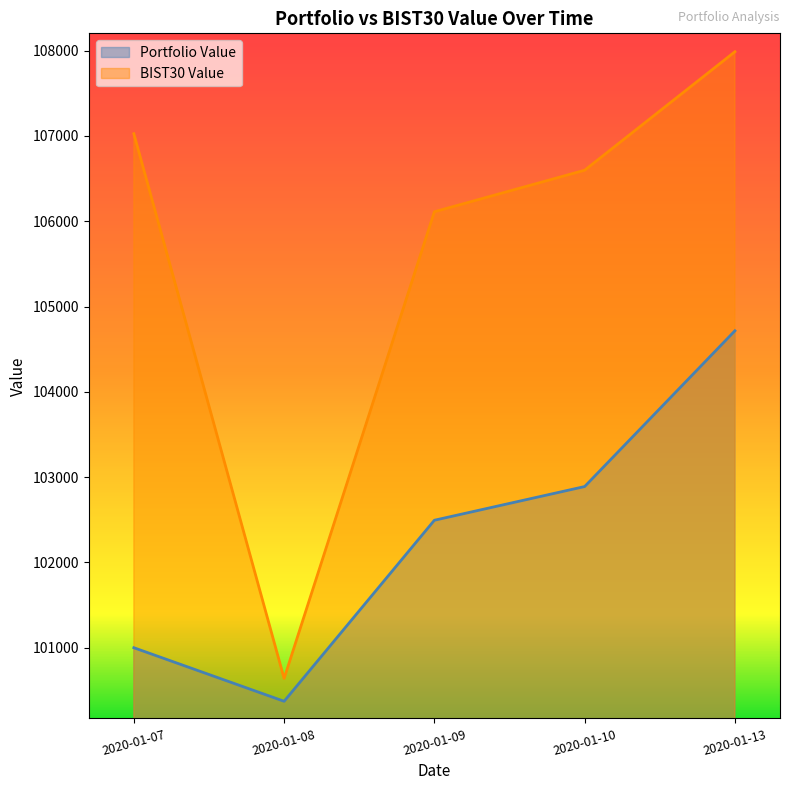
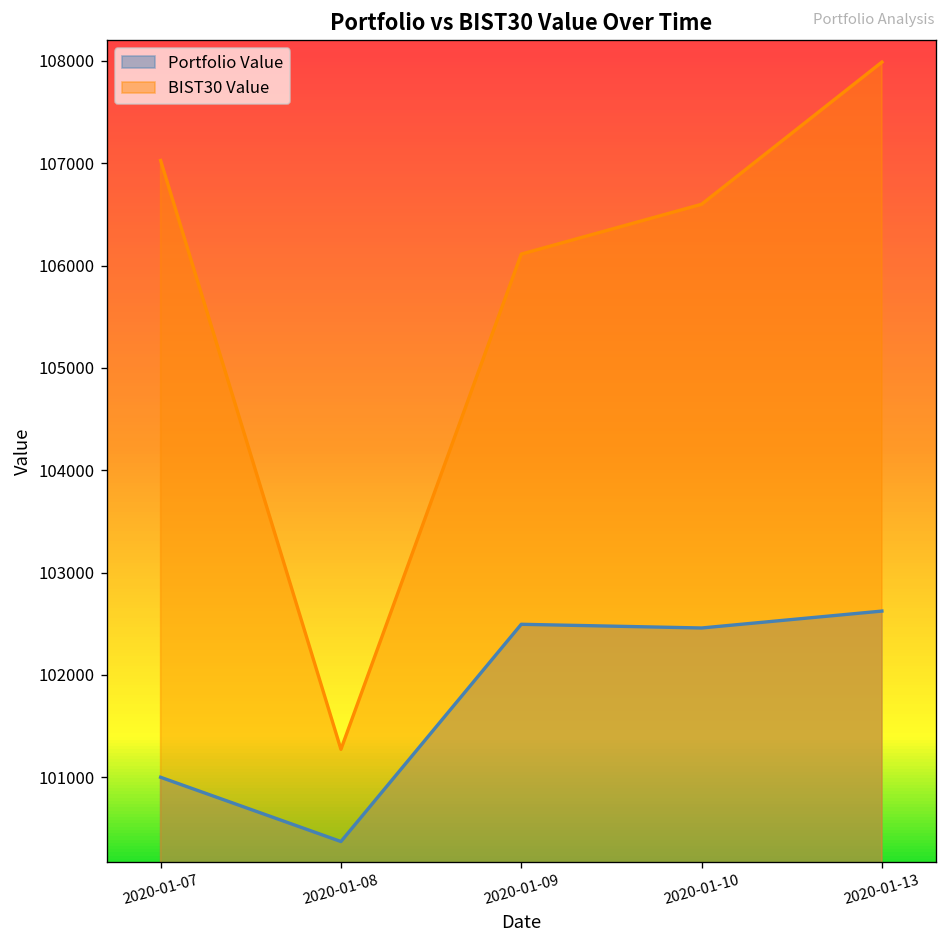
  {
    "Portfolio Value": {
      "2020-01-07": 101000,
      "2020-01-08": 100400,
      "2020-01-09": 102500,
-     "2020-01-10": 102900,
-     "2020-01-13": 104700
+     "2020-01-10": 102500,
+     "2020-01-13": 102600
    },
    "BIST30 Value": {
      "2020-01-07": 107000,
-     "2020-01-08": 100600,
+     "2020-01-08": 101300,
      "2020-01-09": 106100,
      "2020-01-10": 106600,
      "2020-01-13": 108000
    }
  }
